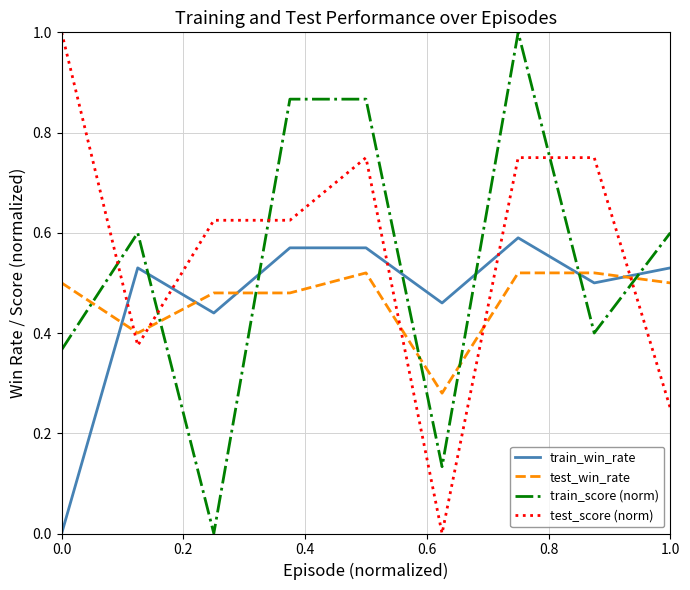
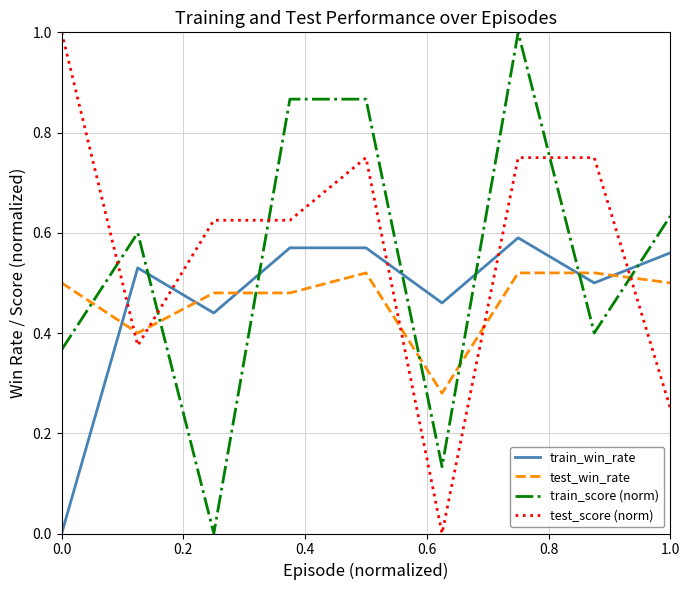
  {
    "train_win_rate": {
      "0.0": 0.00,
-     "1.0": 0.53
+     "1.0": 0.56
    },
    "test_win_rate": {
      "0.0": 0.50,
      "1.0": 0.50
    },
    "train_score (norm)": {
      "0.0": 0.37,
-     "1.0": 0.60
+     "1.0": 0.63
    },
    "test_score (norm)": {
      "0.0": 1.00,
      "1.0": 0.25
    }
  }
